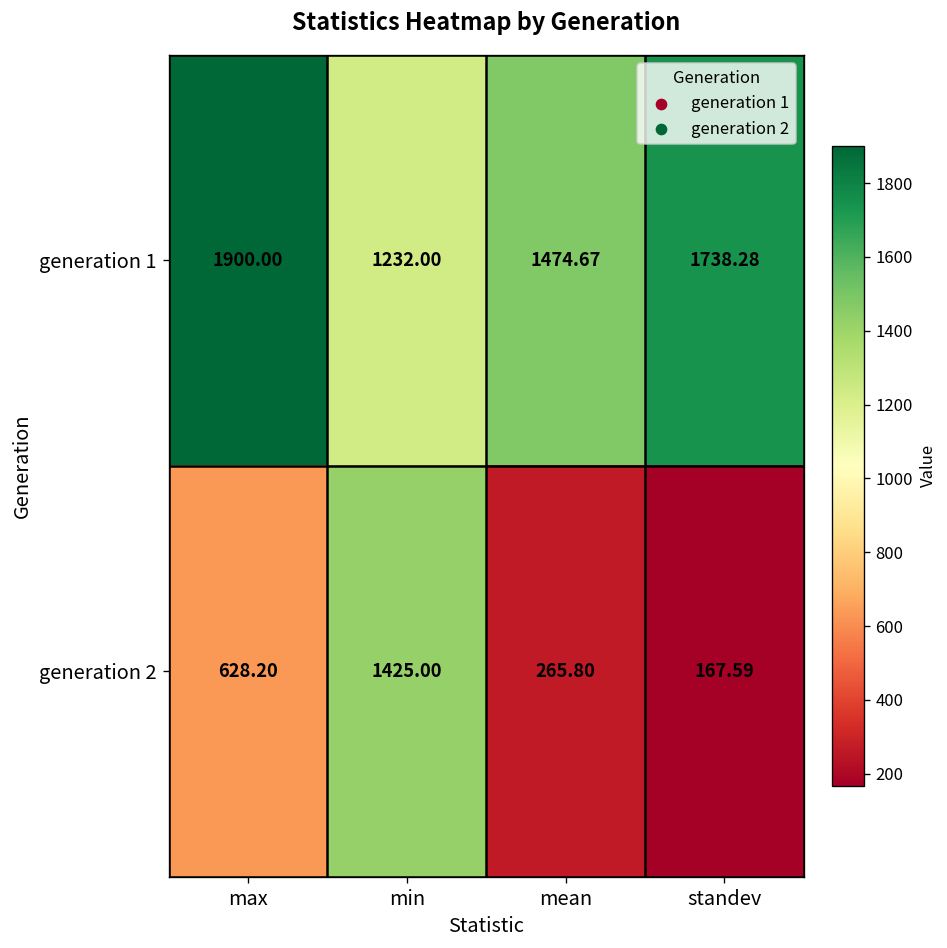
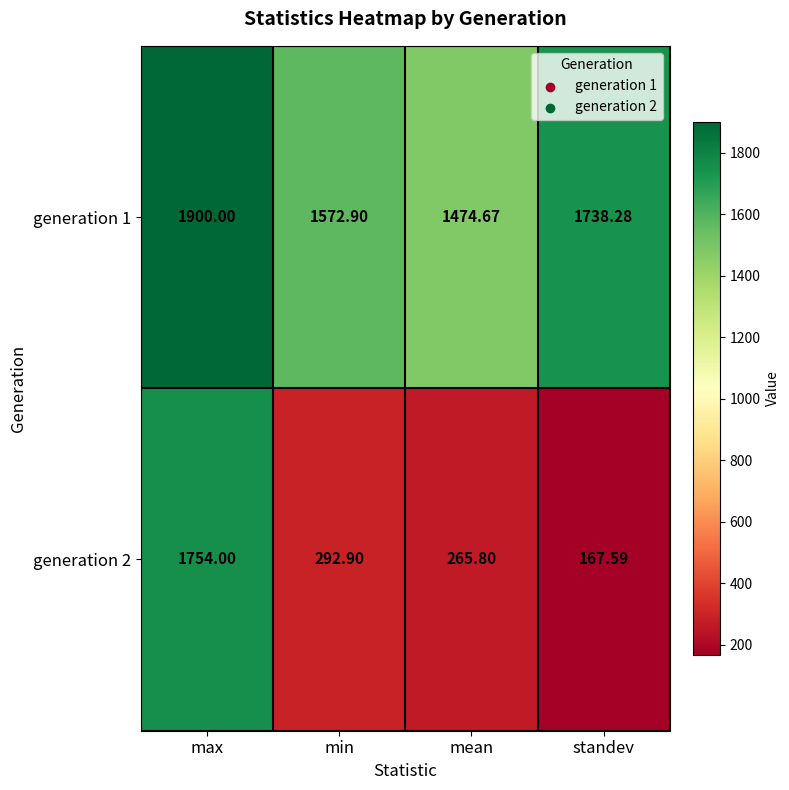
  {
    "generation 1": {
      "max": 1900.00,
-     "min": 1232.00,
+     "min": 1572.90,
      "mean": 1474.67,
      "standev": 1738.28
    },
    "generation 2": {
-     "max": 628.20,
-     "min": 1425.00,
+     "max": 1754.00,
+     "min": 292.90,
      "mean": 265.80,
      "standev": 167.59
    }
  }
